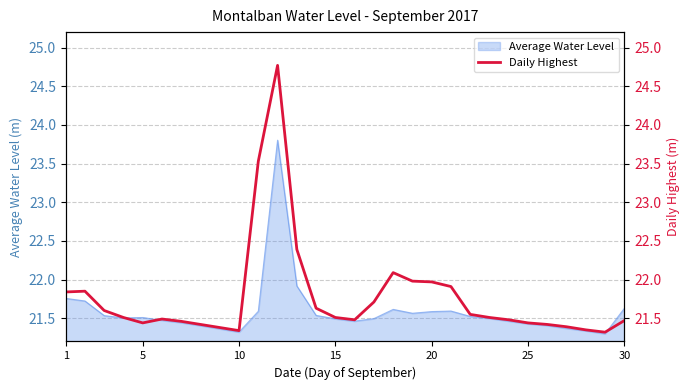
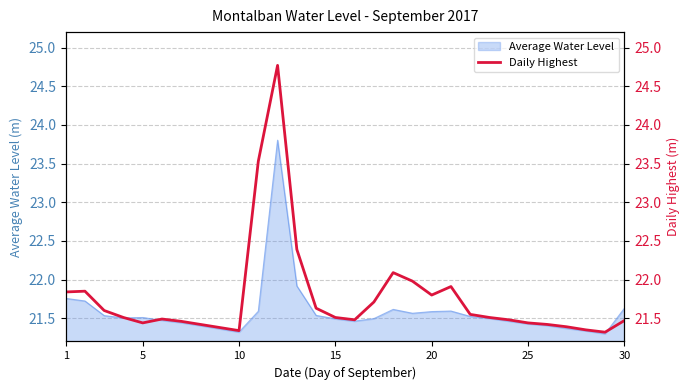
  {
    "Average Water Level": {
      "1": 21.8,
      "5": 21.5,
      "10": 21.3,
      "15": 21.5,
      "20": 21.6,
      "25": 21.4,
      "30": 21.6
    },
    "Daily Highest": {
      "1": 21.8,
      "5": 21.4,
      "10": 21.3,
      "15": 21.5,
-     "20": 22.0,
+     "20": 21.8,
      "25": 21.4,
      "30": 21.5
    }
  }
